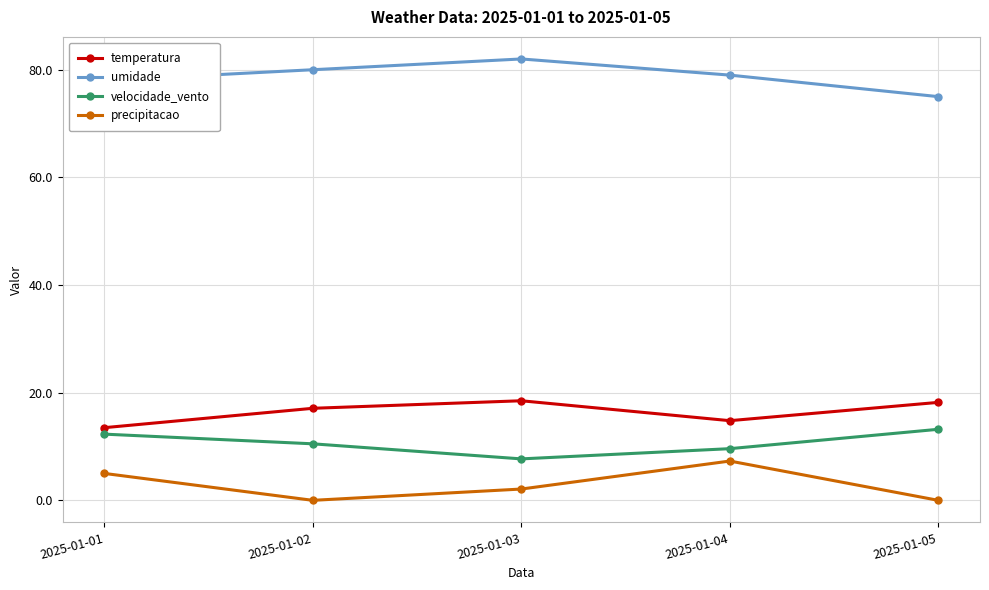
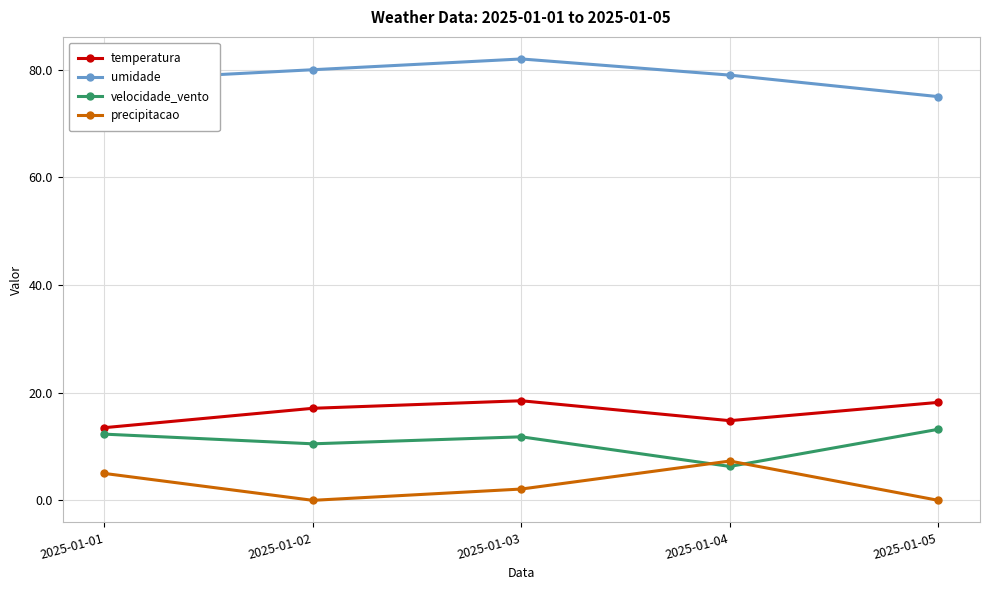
  {
    "temperatura": {
      "2025-01-01": 14,
      "2025-01-02": 17,
      "2025-01-03": 19,
      "2025-01-04": 15,
      "2025-01-05": 18
    },
    "umidade": {
      "2025-01-02": 80,
      "2025-01-03": 82,
      "2025-01-04": 79,
      "2025-01-05": 75
    },
    "velocidade_vento": {
      "2025-01-01": 12,
      "2025-01-02": 11,
-     "2025-01-03": 8,
-     "2025-01-04": 10,
+     "2025-01-03": 12,
+     "2025-01-04": 6,
      "2025-01-05": 13
    },
    "precipitacao": {
      "2025-01-01": 5,
      "2025-01-02": 0,
      "2025-01-03": 2,
      "2025-01-04": 7,
      "2025-01-05": 0
    }
  }
